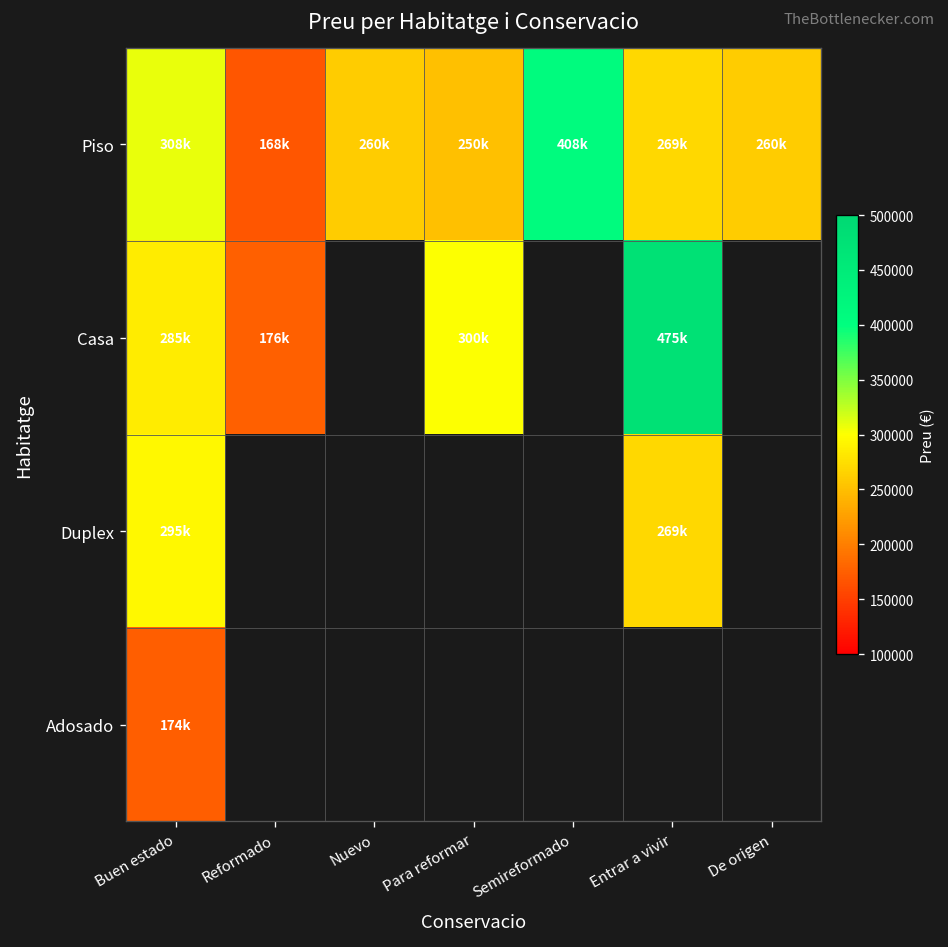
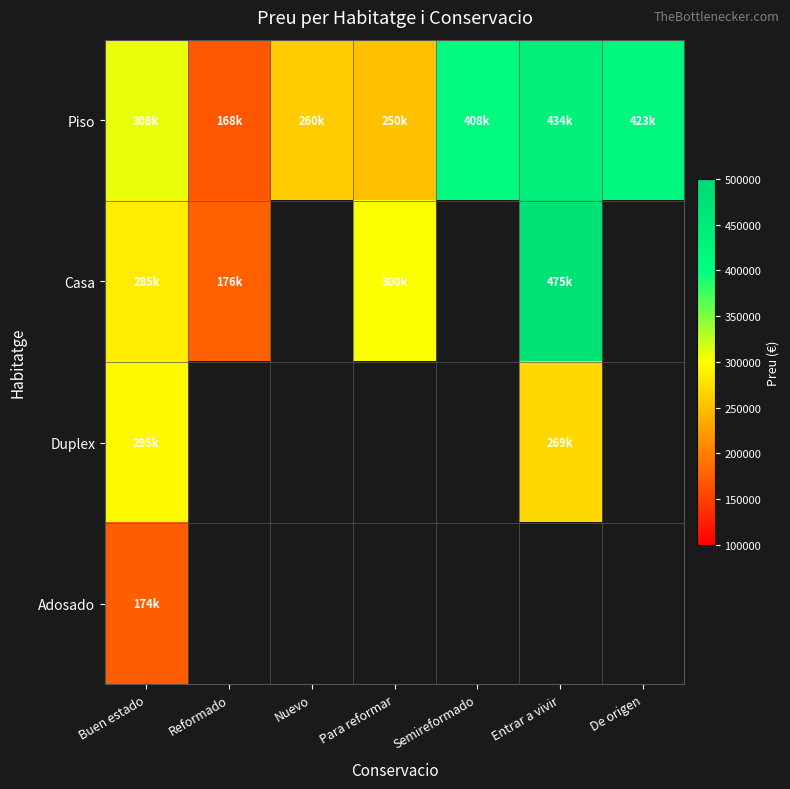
  {
    "Piso": {
      "Buen estado": "308k",
      "Reformado": "168k",
      "Nuevo": "260k",
      "Para reformar": "250k",
      "Semireformado": "408k",
-     "Entrar a vivir": "269k",
-     "De origen": "260k"
+     "Entrar a vivir": "434k",
+     "De origen": "423k"
    },
    "Casa": {
      "Buen estado": "285k",
      "Reformado": "176k",
      "Para reformar": "300k",
      "Entrar a vivir": "475k"
    },
    "Duplex": {
      "Buen estado": "295k",
      "Entrar a vivir": "269k"
    },
    "Adosado": {
      "Buen estado": "174k"
    }
  }
